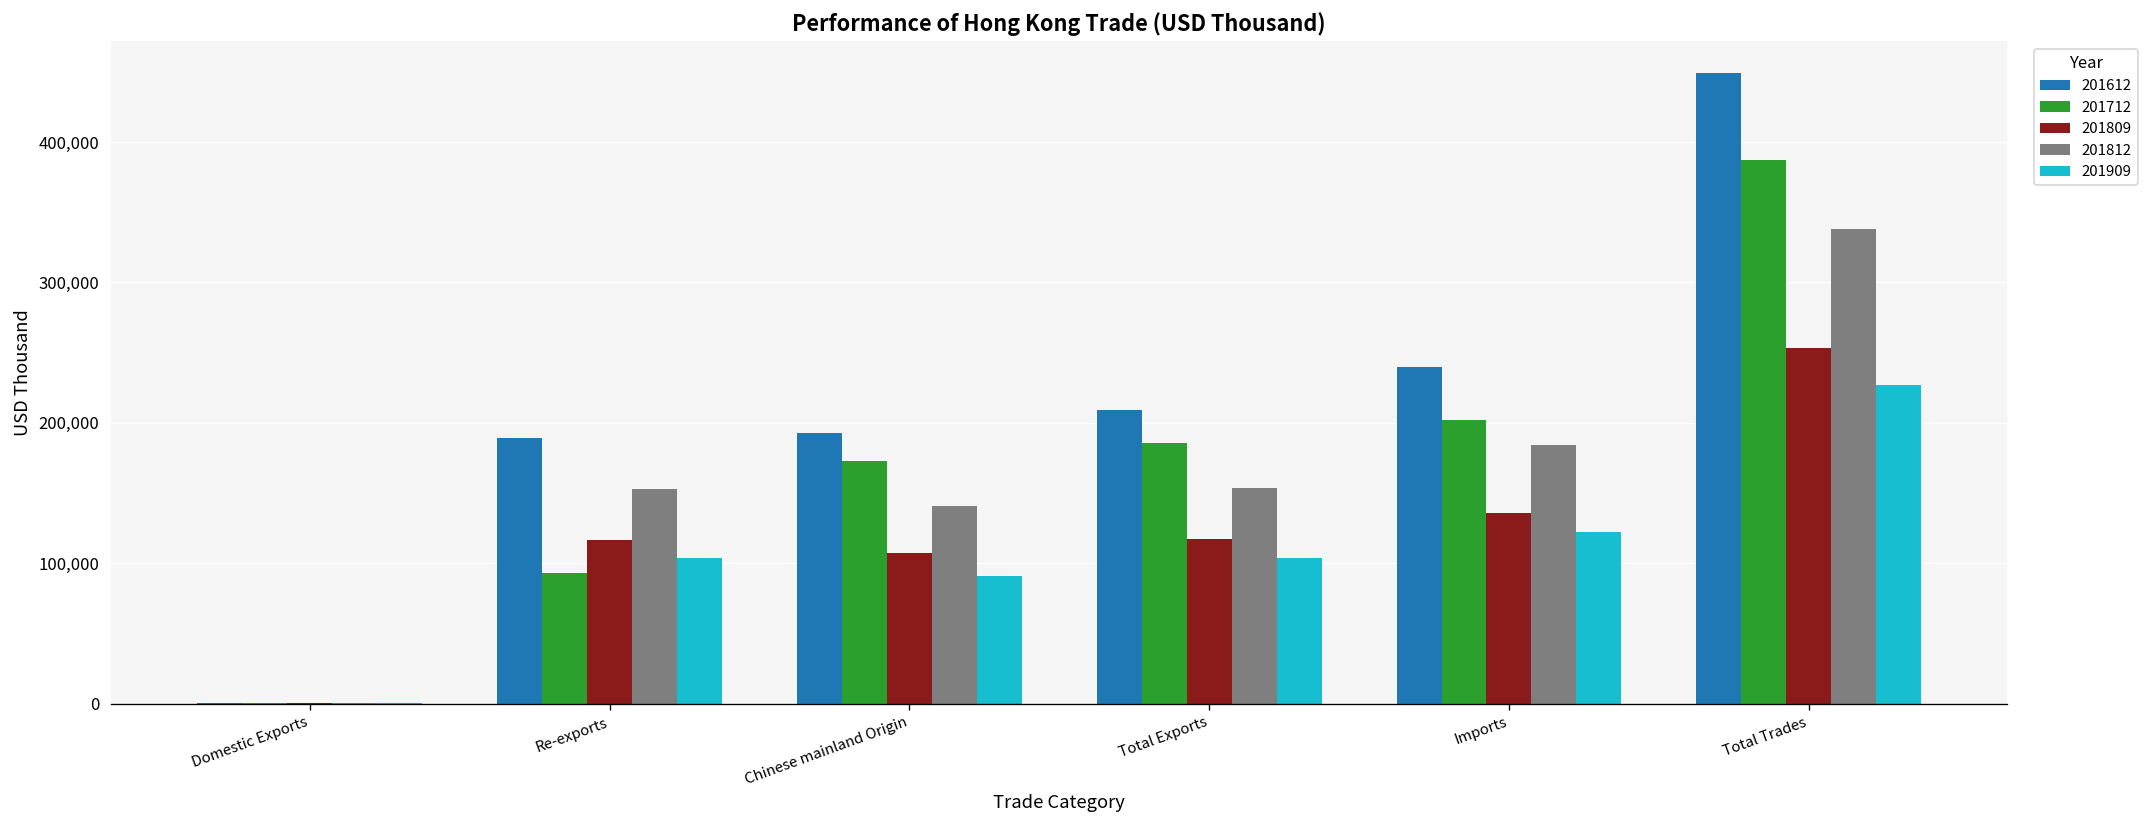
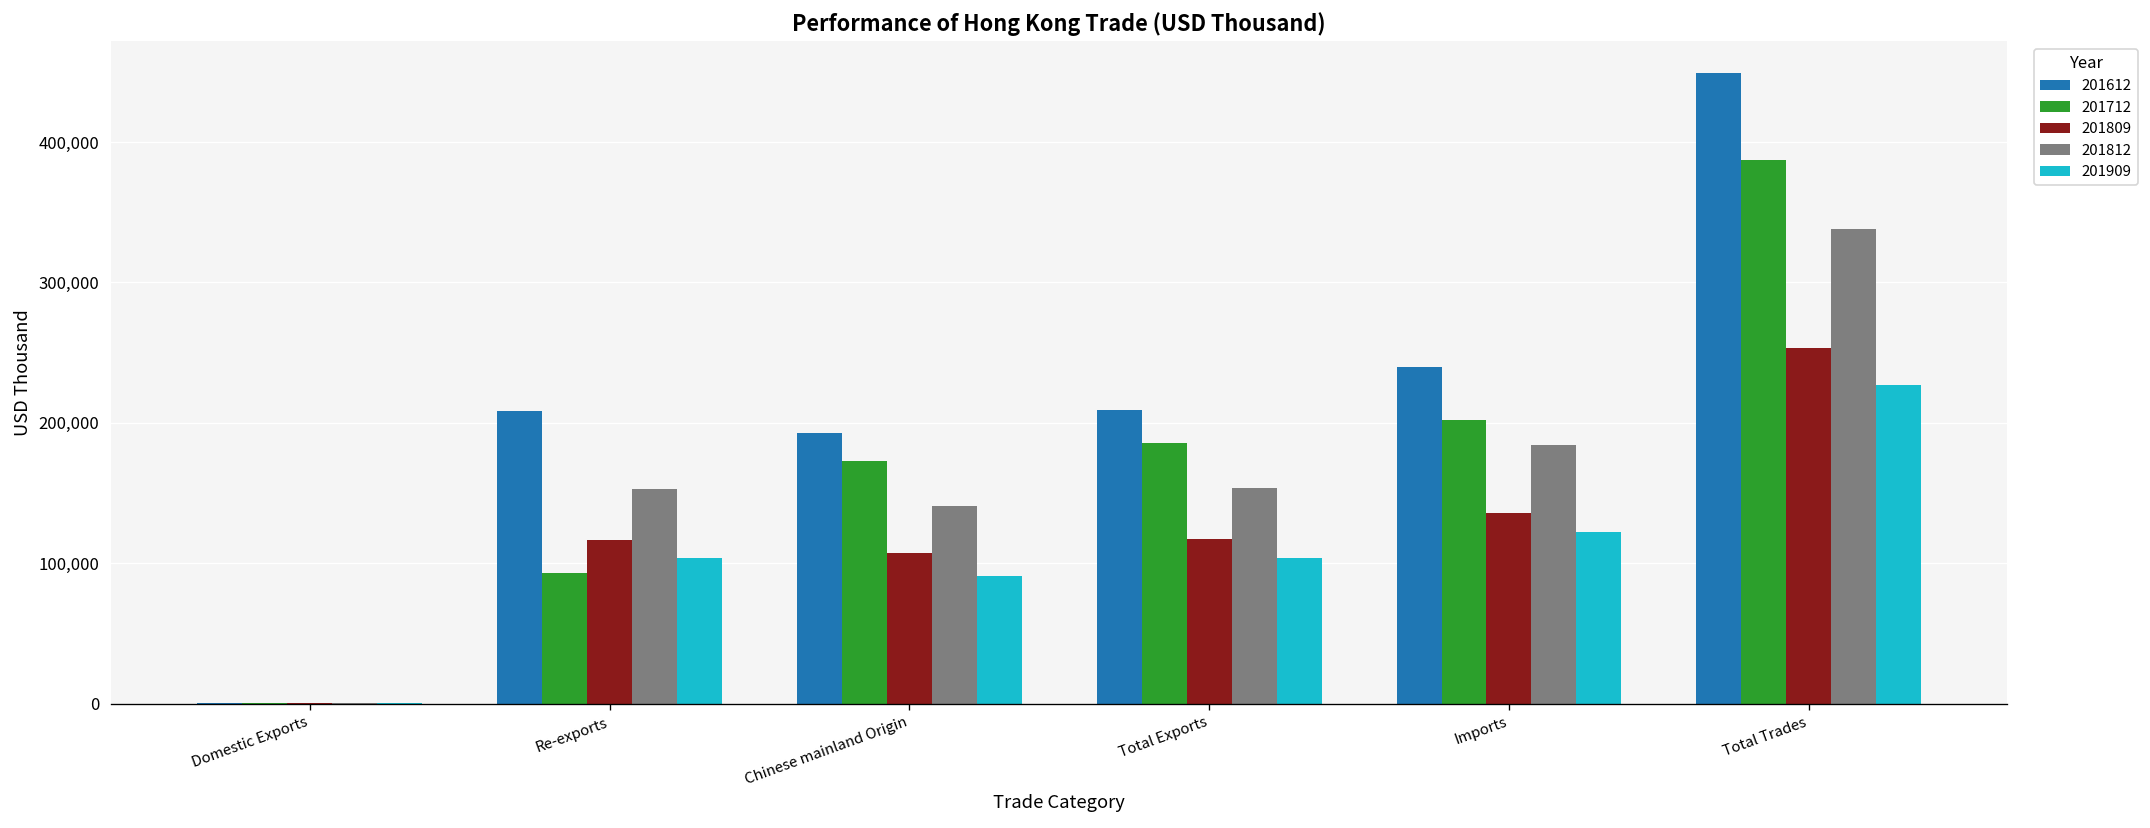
  {
    "201612": {
-     "Re-exports": "190,000",
+     "Re-exports": "209,000",
      "Chinese mainland Origin": "193,000",
      "Total Exports": "209,000",
      "Imports": "240,000",
      "Total Trades": "449,000"
    },
    "201712": {
      "Re-exports": "93,000",
      "Chinese mainland Origin": "173,000",
      "Total Exports": "186,000",
      "Imports": "202,000",
      "Total Trades": "387,000"
    },
    "201809": {
      "Re-exports": "117,000",
      "Chinese mainland Origin": "108,000",
      "Total Exports": "117,000",
      "Imports": "136,000",
      "Total Trades": "253,000"
    },
    "201812": {
      "Re-exports": "153,000",
      "Chinese mainland Origin": "141,000",
      "Total Exports": "154,000",
      "Imports": "185,000",
      "Total Trades": "338,000"
    },
    "201909": {
      "Re-exports": "104,000",
      "Chinese mainland Origin": "91,000",
      "Total Exports": "104,000",
      "Imports": "123,000",
      "Total Trades": "227,000"
    }
  }
